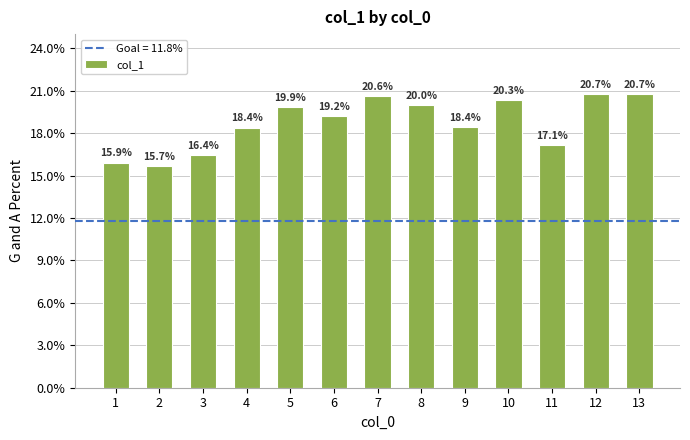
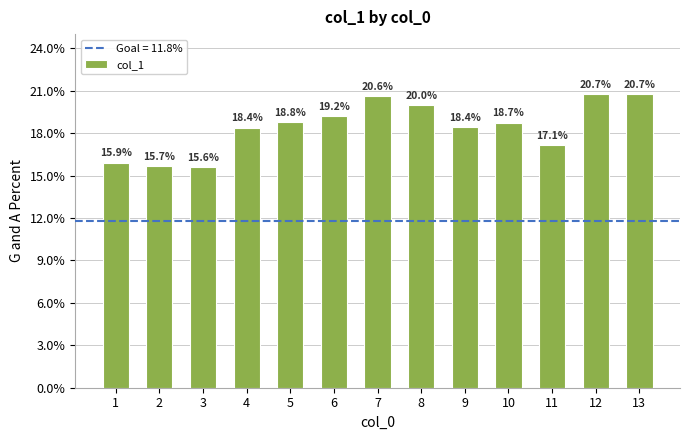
  {
    "1": "15.9%",
    "2": "15.7%",
-   "3": "16.4%",
+   "3": "15.6%",
    "4": "18.4%",
-   "5": "19.9%",
+   "5": "18.8%",
    "6": "19.2%",
    "7": "20.6%",
    "8": "20.0%",
    "9": "18.4%",
-   "10": "20.3%",
+   "10": "18.7%",
    "11": "17.1%",
    "12": "20.7%",
    "13": "20.7%"
  }
